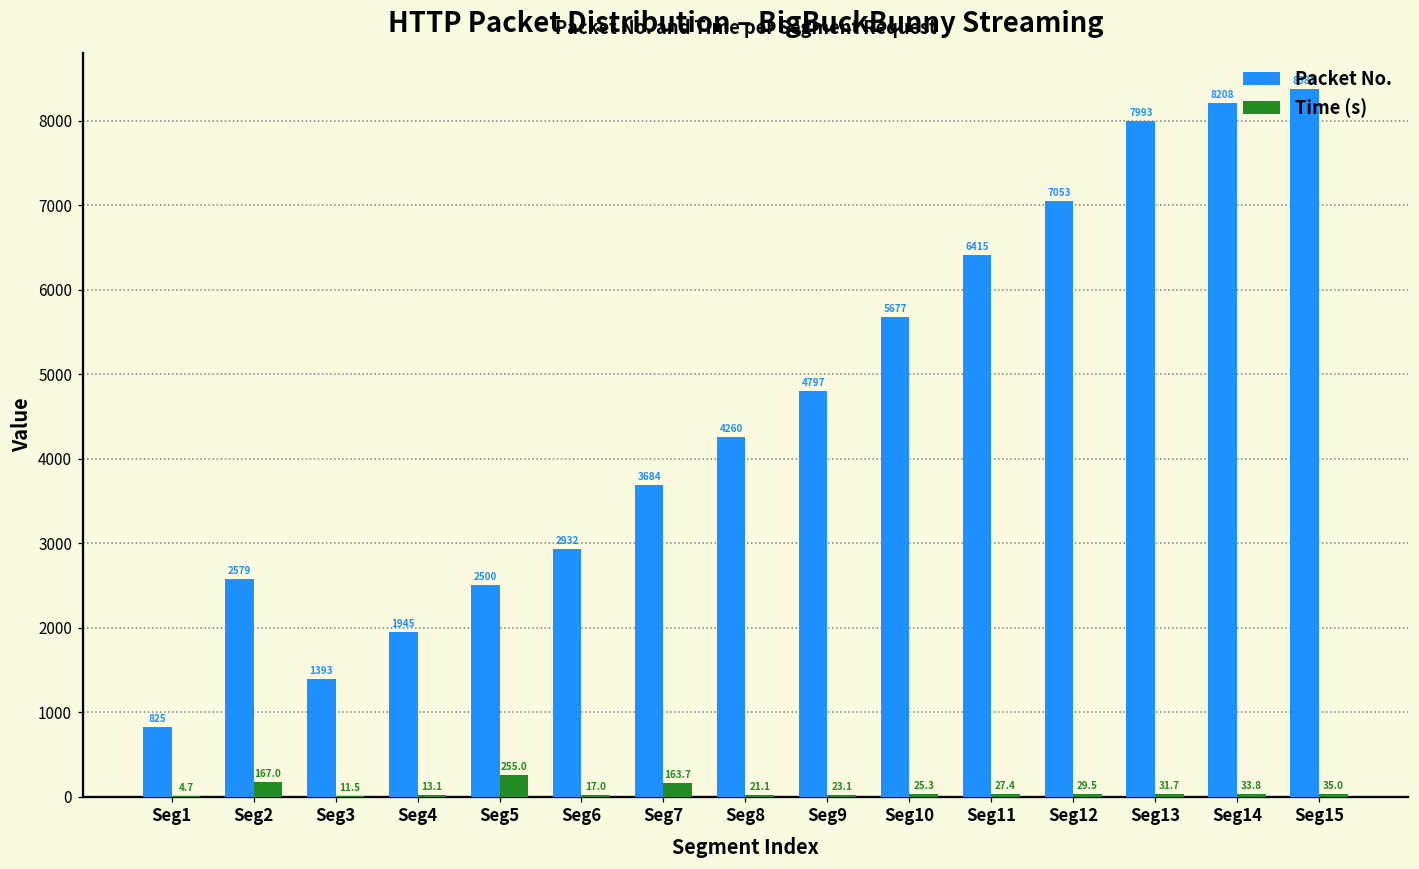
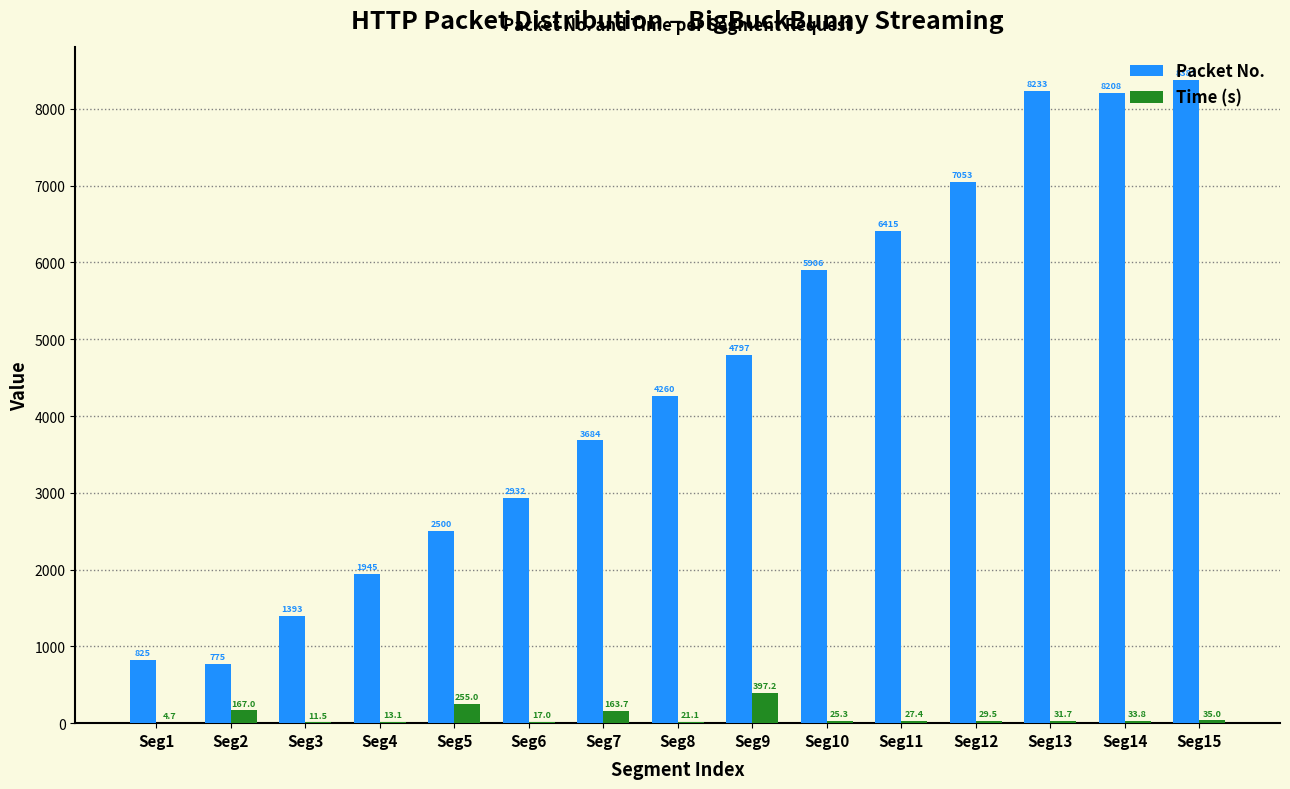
  {
    "Packet No.": {
      "Seg1": 825,
-     "Seg2": 2579,
+     "Seg2": 775,
      "Seg3": 1393,
      "Seg4": 1945,
      "Seg5": 2500,
      "Seg6": 2932,
      "Seg7": 3684,
      "Seg8": 4260,
      "Seg9": 4797,
-     "Seg10": 5677,
+     "Seg10": 5906,
      "Seg11": 6415,
      "Seg12": 7053,
-     "Seg13": 7993,
+     "Seg13": 8233,
      "Seg14": 8208,
      "Seg15": 8381
    },
    "Time (s)": {
      "Seg1": 4.7,
      "Seg2": 167.0,
      "Seg3": 11.5,
      "Seg4": 13.1,
      "Seg5": 255.0,
      "Seg6": 17.0,
      "Seg7": 163.7,
      "Seg8": 21.1,
-     "Seg9": 23.1,
+     "Seg9": 397.2,
      "Seg10": 25.3,
      "Seg11": 27.4,
      "Seg12": 29.5,
      "Seg13": 31.7,
      "Seg14": 33.8,
      "Seg15": 35.0
    }
  }
